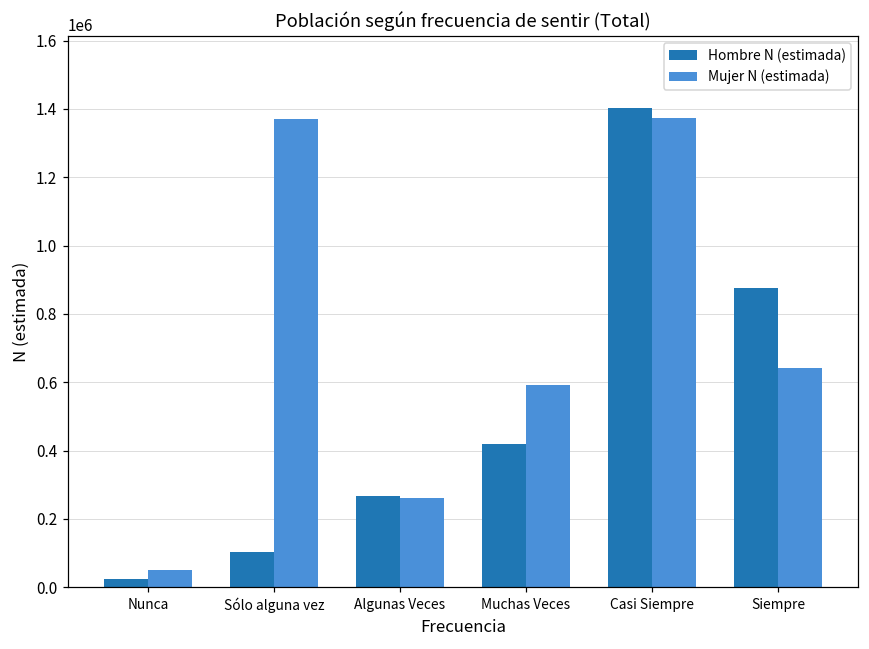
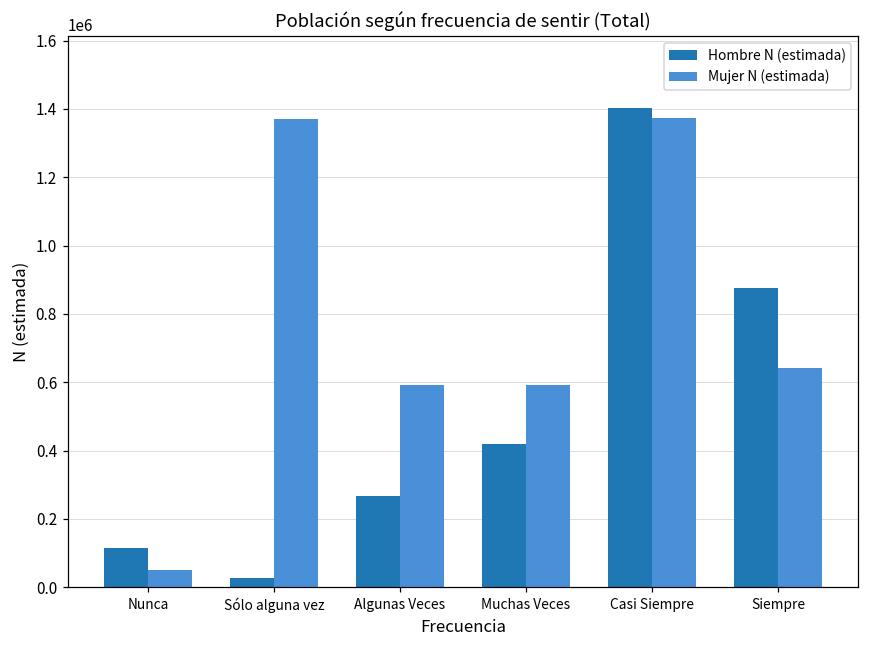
  {
    "Hombre N (estimada)": {
-     "Nunca": 20000,
-     "Sólo alguna vez": 100000,
+     "Nunca": 120000,
+     "Sólo alguna vez": 30000,
      "Algunas Veces": 270000,
      "Muchas Veces": 420000,
      "Casi Siempre": 1400000,
      "Siempre": 880000
    },
    "Mujer N (estimada)": {
      "Nunca": 50000,
      "Sólo alguna vez": 1370000,
-     "Algunas Veces": 260000,
+     "Algunas Veces": 590000,
      "Muchas Veces": 590000,
      "Casi Siempre": 1370000,
      "Siempre": 640000
    }
  }
